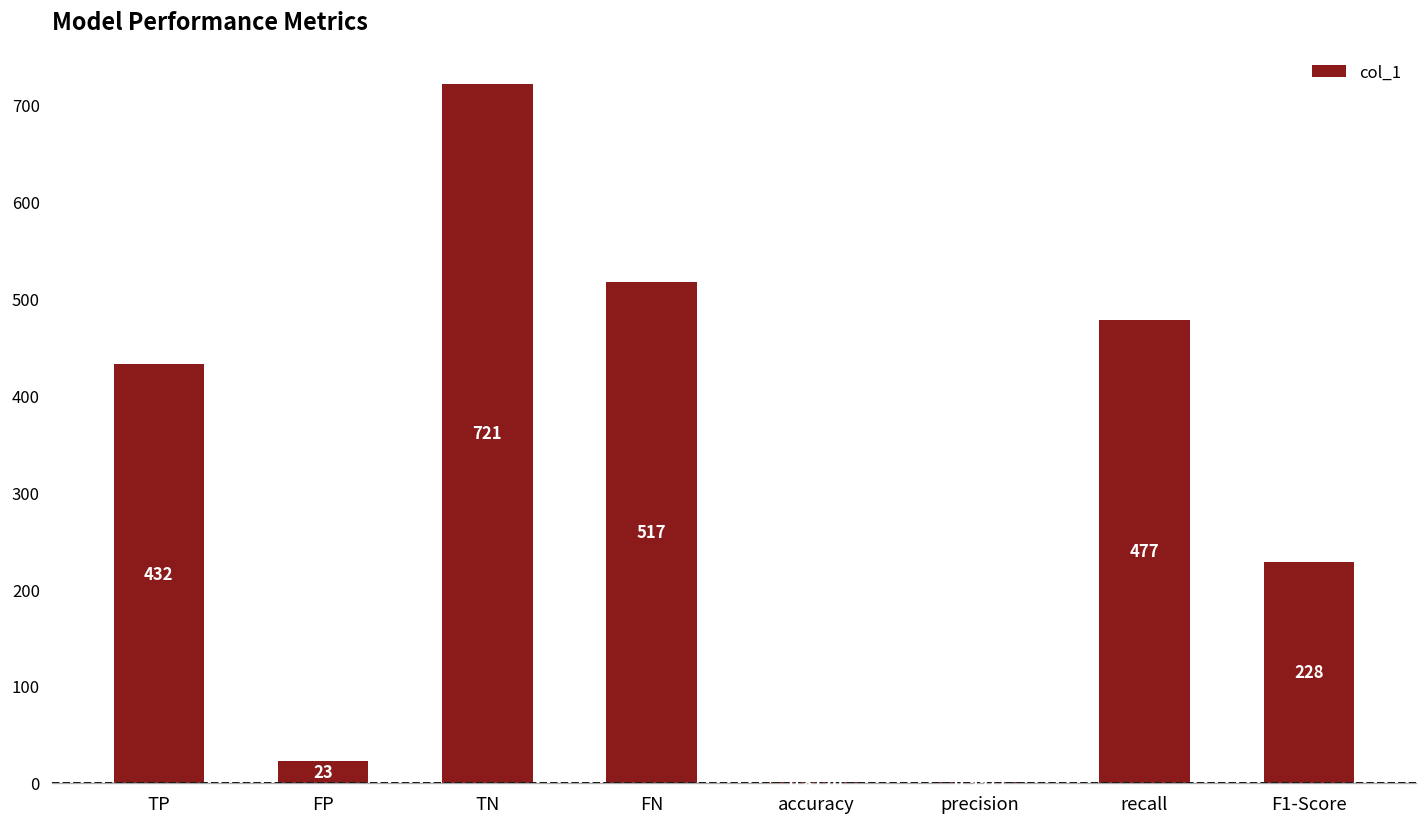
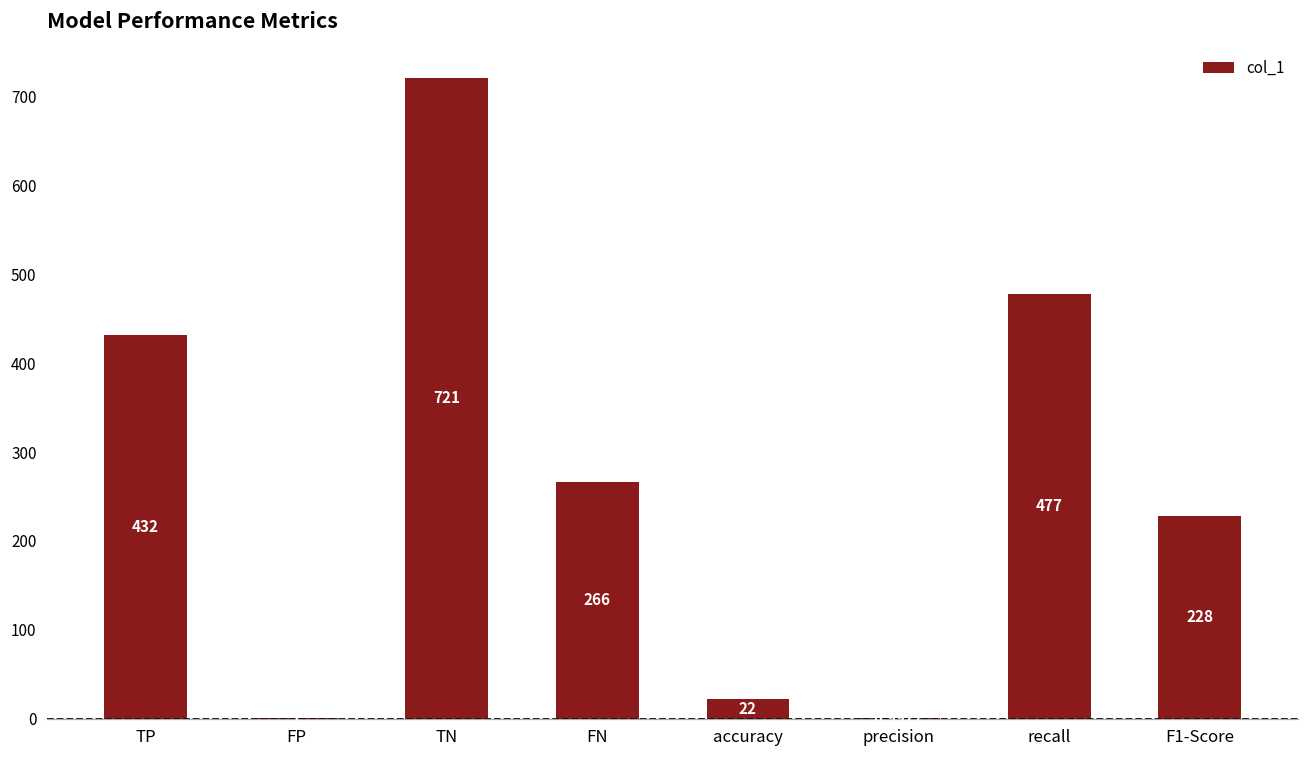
  {
    "TP": 432,
-   "FP": 20,
+   "FP": 0,
    "TN": 721,
-   "FN": 517,
-   "accuracy": 0,
+   "FN": 266,
+   "accuracy": 20,
    "F1-Score": 228
  }
